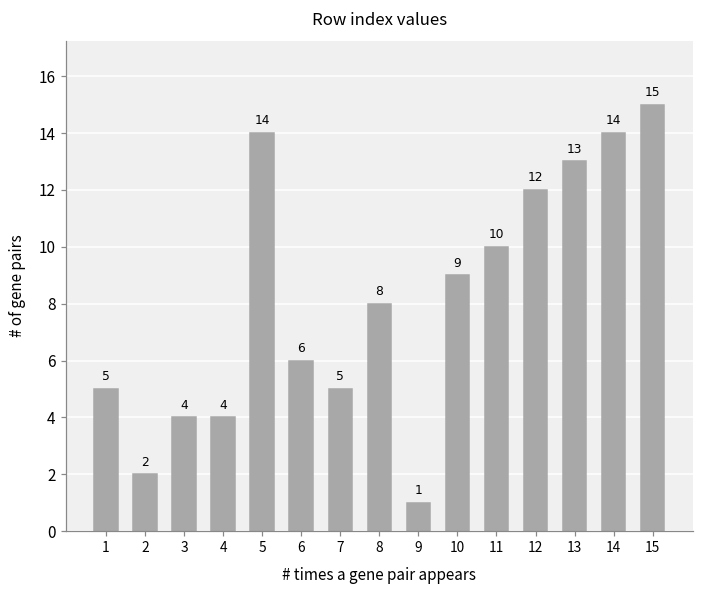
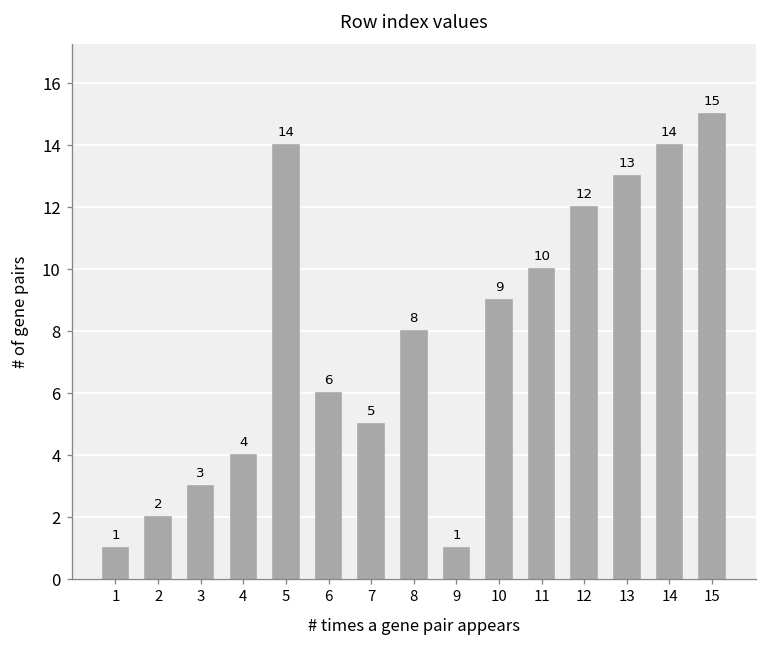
  {
-   "1": 5,
+   "1": 1,
    "2": 2,
-   "3": 4,
+   "3": 3,
    "4": 4,
    "5": 14,
    "6": 6,
    "7": 5,
    "8": 8,
    "9": 1,
    "10": 9,
    "11": 10,
    "12": 12,
    "13": 13,
    "14": 14,
    "15": 15
  }
